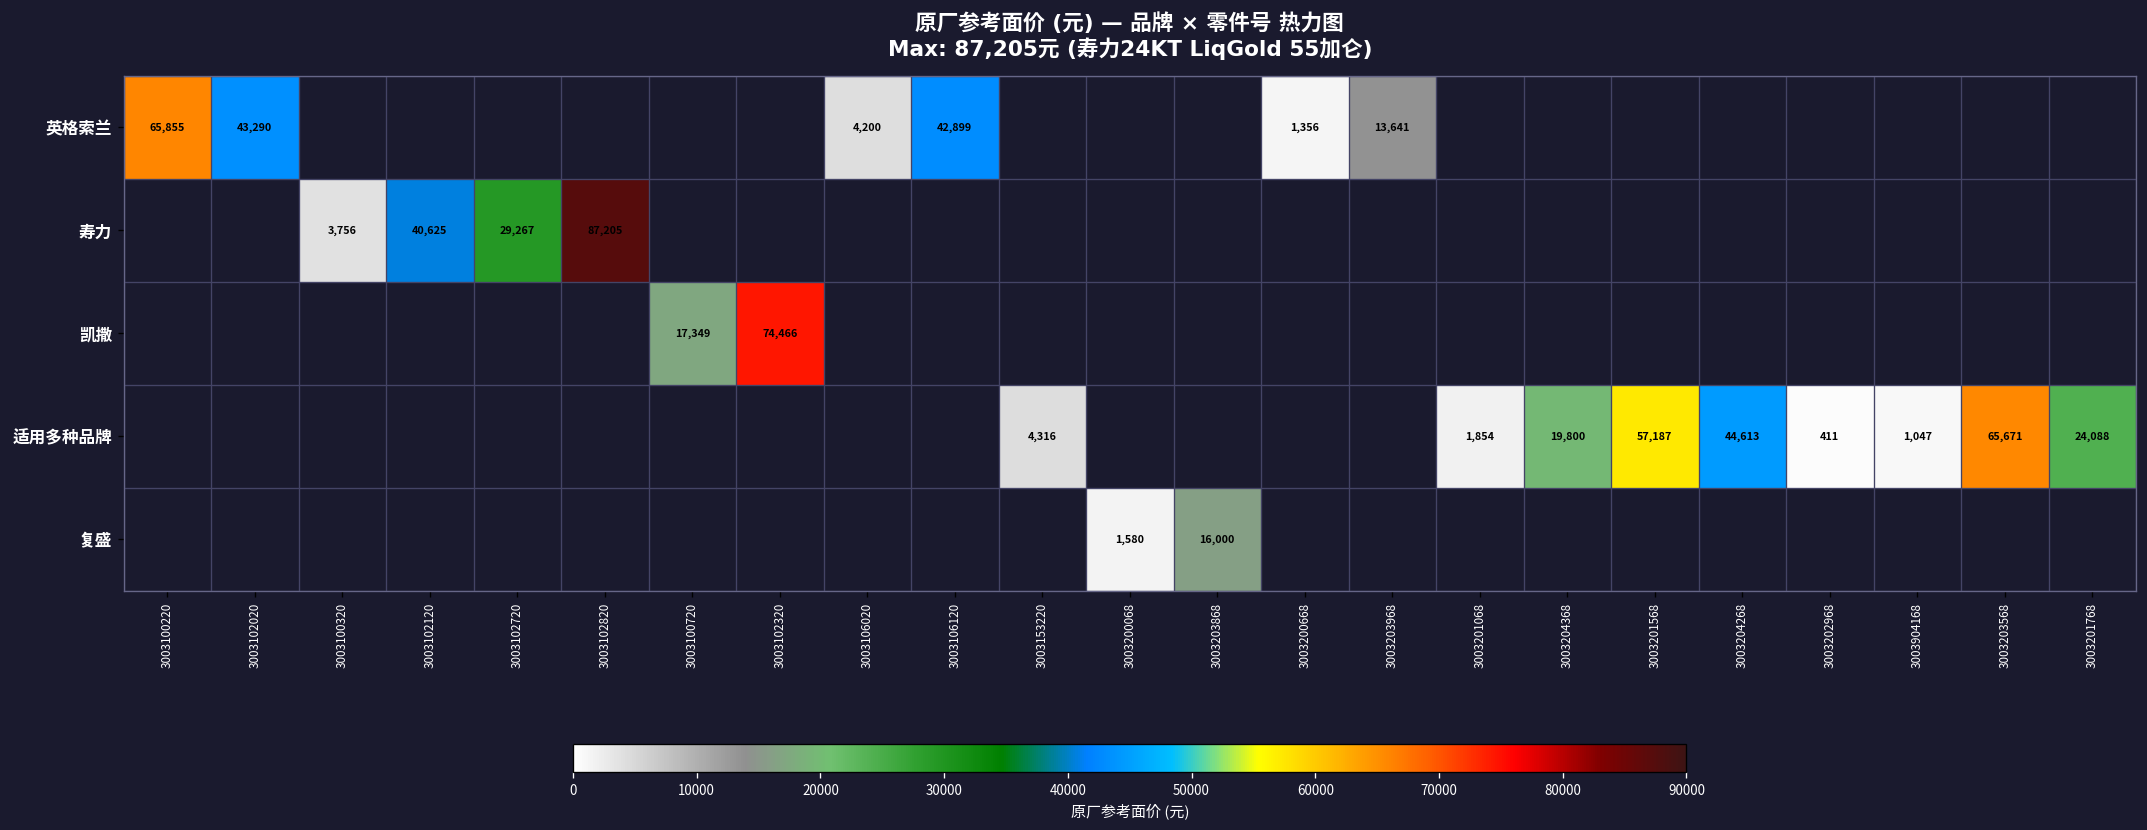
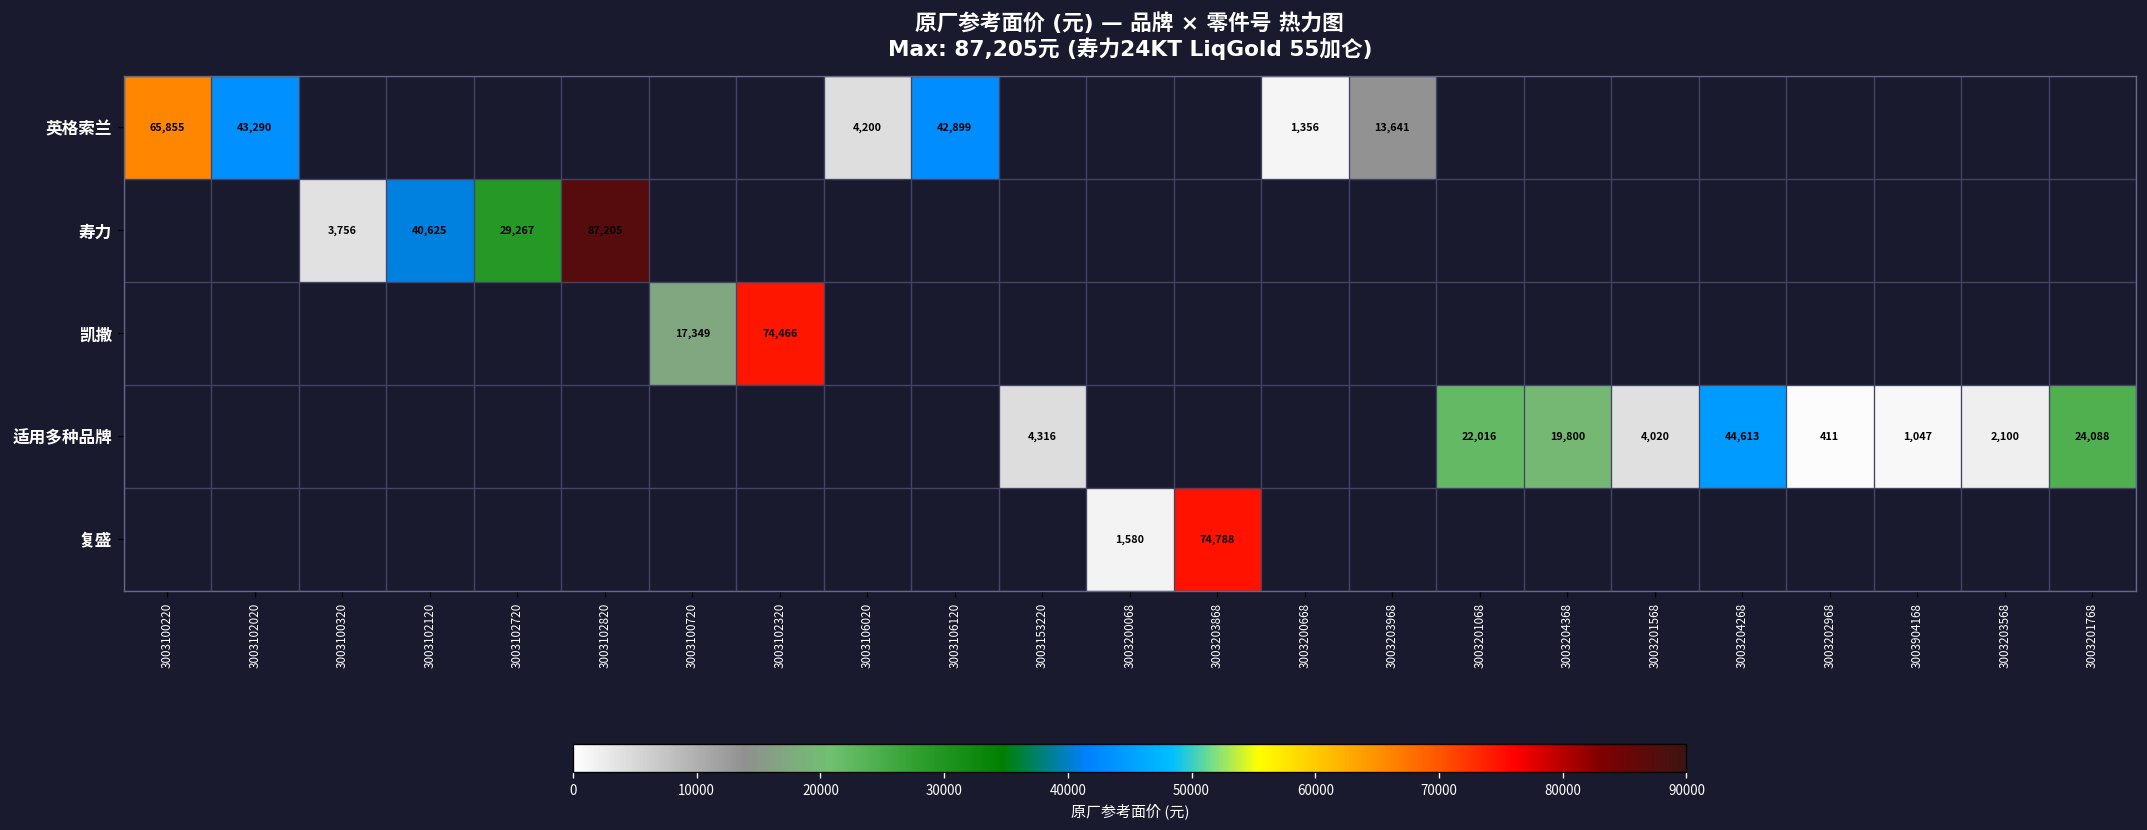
  {
    "英格索兰": {
      "3003100220": "65,855",
      "3003102020": "43,290",
      "3003106020": "4,200",
      "3003106120": "42,899",
      "3003200668": "1,356",
      "3003203968": "13,641"
    },
    "寿力": {
      "3003100320": "3,756",
      "3003102120": "40,625",
      "3003102720": "29,267",
      "3003102820": "87,205"
    },
    "凯撒": {
      "3003100720": "17,349",
      "3003102320": "74,466"
    },
    "适用多种品牌": {
      "3003153220": "4,316",
-     "3003201068": "1,854",
+     "3003201068": "22,016",
      "3003204368": "19,800",
-     "3003201568": "57,187",
+     "3003201568": "4,020",
      "3003204268": "44,613",
      "3003202968": "411",
      "3003904168": "1,047",
-     "3003203568": "65,671",
+     "3003203568": "2,100",
      "3003201768": "24,088"
    },
    "复盛": {
      "3003200068": "1,580",
-     "3003203868": "16,000"
+     "3003203868": "74,788"
    }
  }
